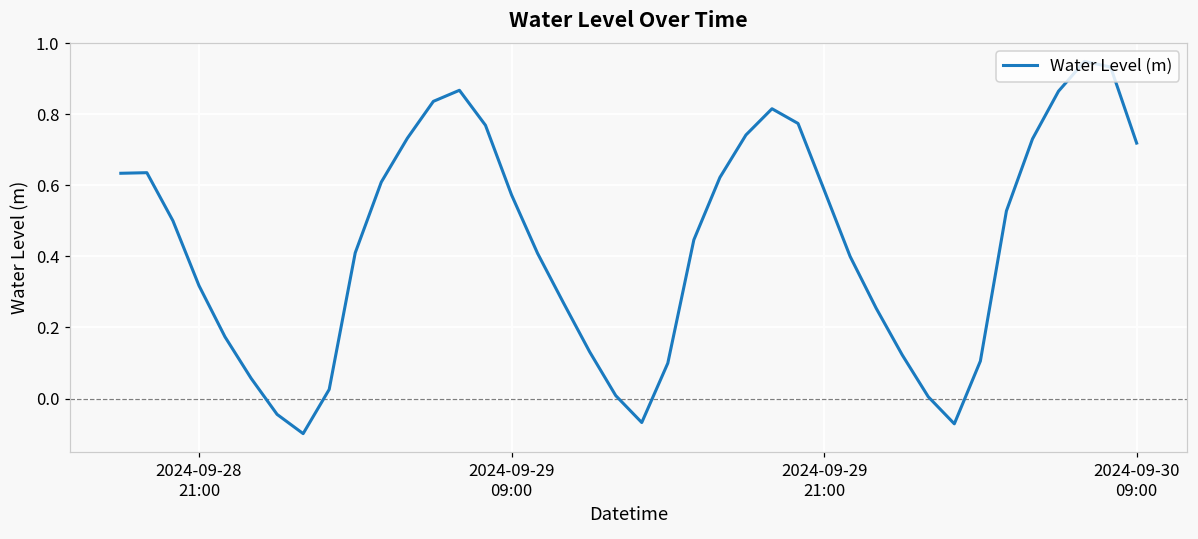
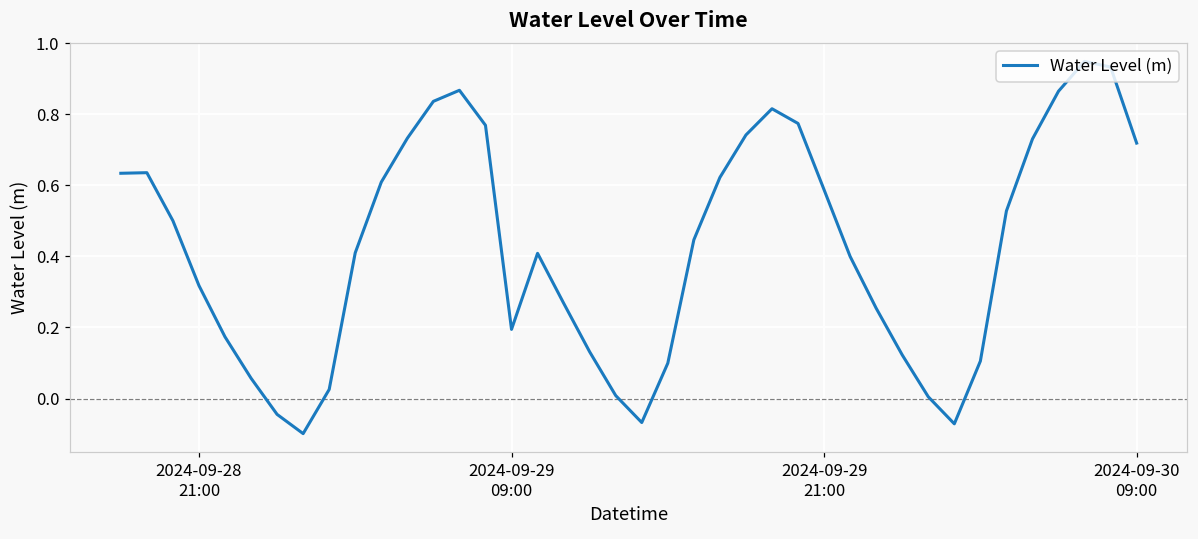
  {
    "2024-09-28 21:00": 0.32,
-   "2024-09-29 09:00": 0.57,
+   "2024-09-29 09:00": 0.19,
    "2024-09-29 21:00": 0.59,
    "2024-09-30 09:00": 0.72
  }
